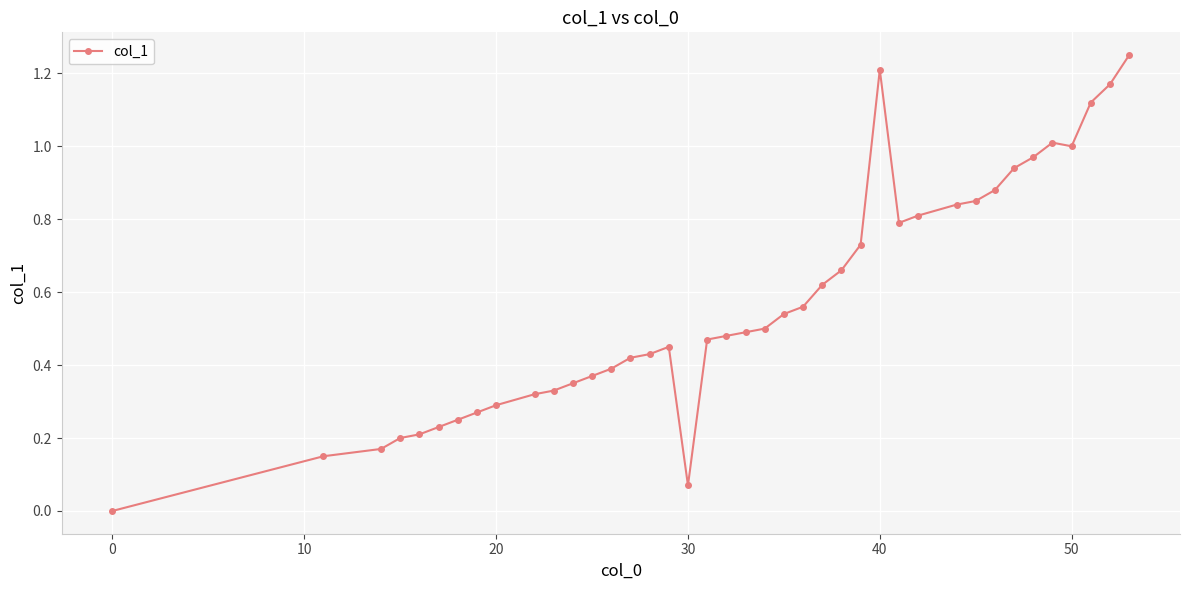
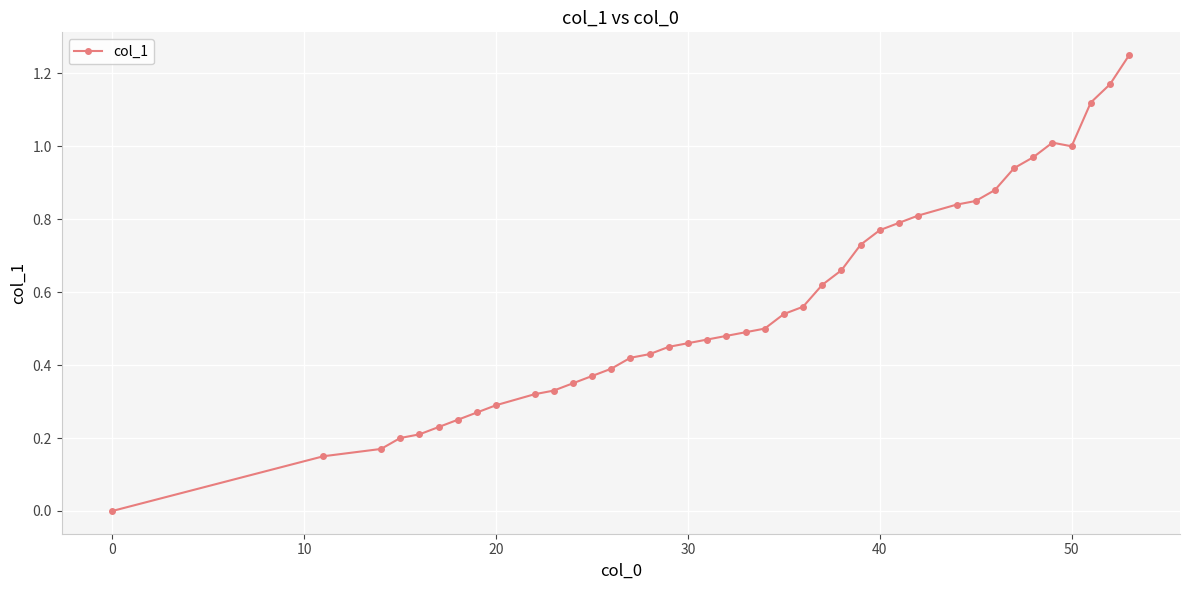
  {
    "0": 0.00,
    "20": 0.29,
-   "30": 0.07,
-   "40": 1.21,
+   "30": 0.46,
+   "40": 0.77,
    "50": 1.00
  }
